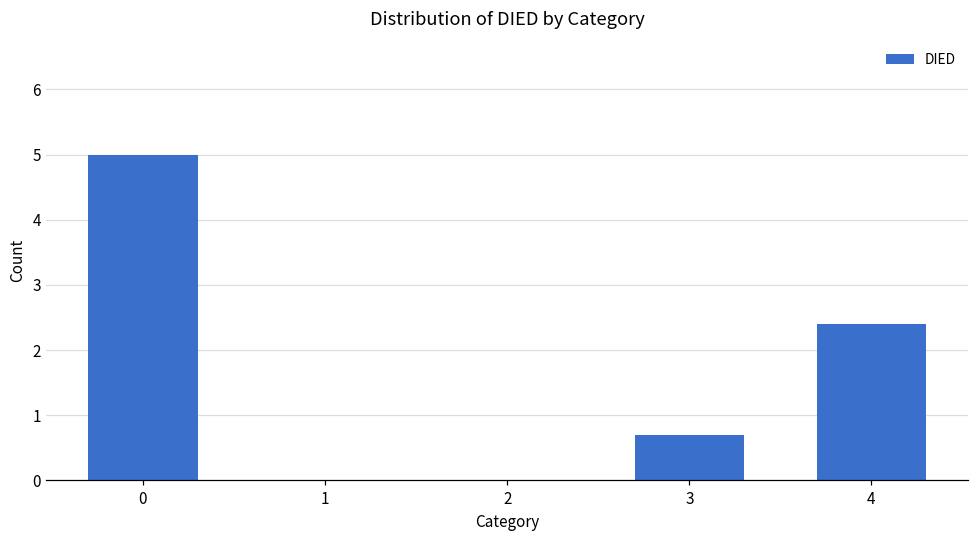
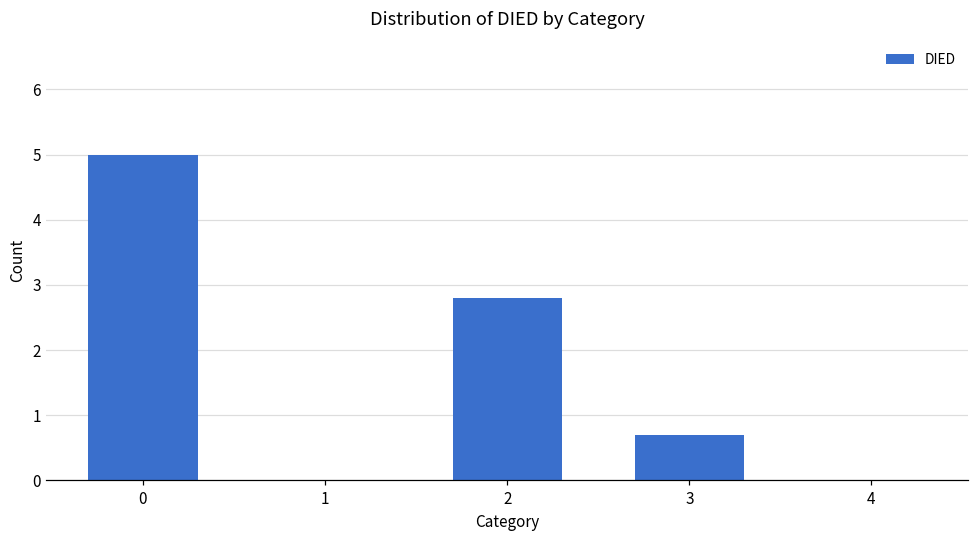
  {
    "0": 5.0,
    "1": 0.0,
-   "2": 0.0,
+   "2": 2.8,
    "3": 0.7,
-   "4": 2.4
+   "4": 0.0
  }
